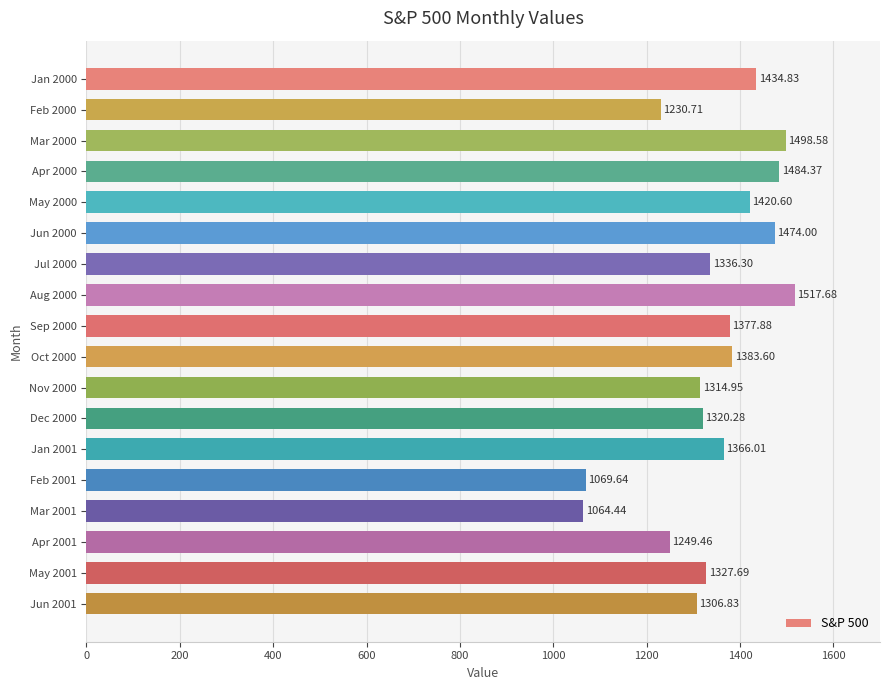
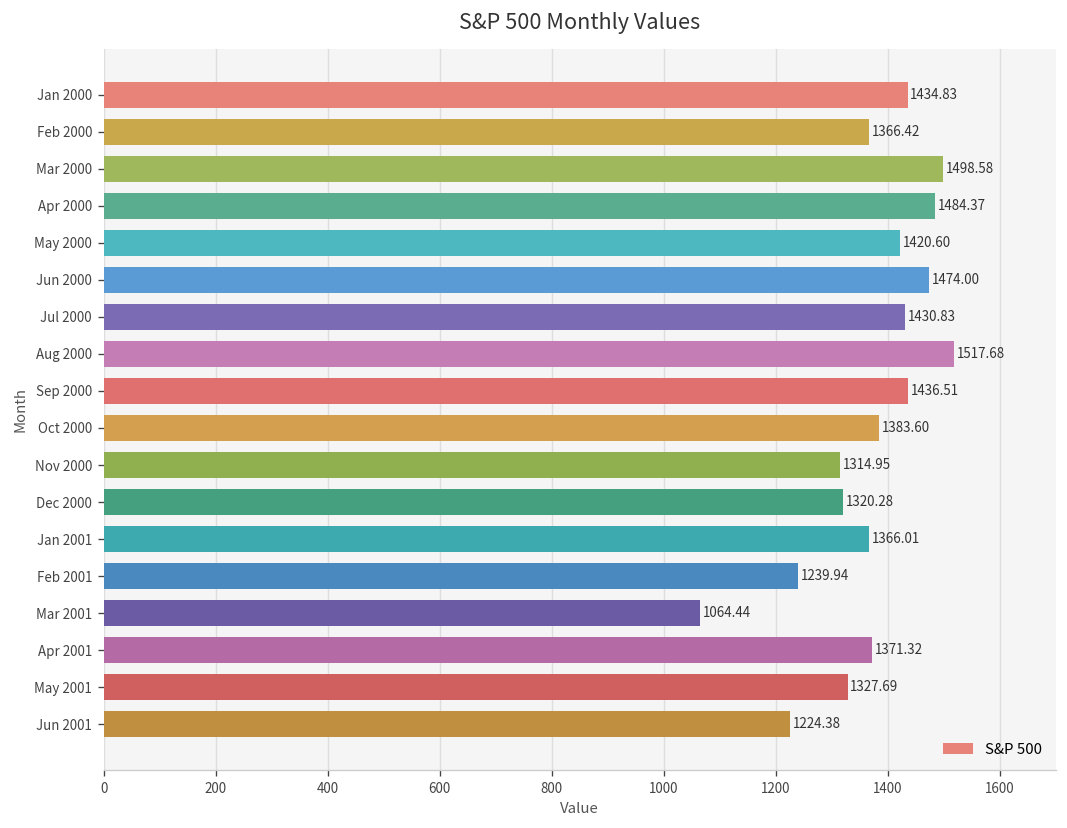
  {
    "Jan 2000": 1434.83,
-   "Feb 2000": 1230.71,
+   "Feb 2000": 1366.42,
    "Mar 2000": 1498.58,
    "Apr 2000": 1484.37,
    "May 2000": 1420.60,
    "Jun 2000": 1474.00,
-   "Jul 2000": 1336.30,
+   "Jul 2000": 1430.83,
    "Aug 2000": 1517.68,
-   "Sep 2000": 1377.88,
+   "Sep 2000": 1436.51,
    "Oct 2000": 1383.60,
    "Nov 2000": 1314.95,
    "Dec 2000": 1320.28,
    "Jan 2001": 1366.01,
-   "Feb 2001": 1069.64,
+   "Feb 2001": 1239.94,
    "Mar 2001": 1064.44,
-   "Apr 2001": 1249.46,
+   "Apr 2001": 1371.32,
    "May 2001": 1327.69,
-   "Jun 2001": 1306.83
+   "Jun 2001": 1224.38
  }
